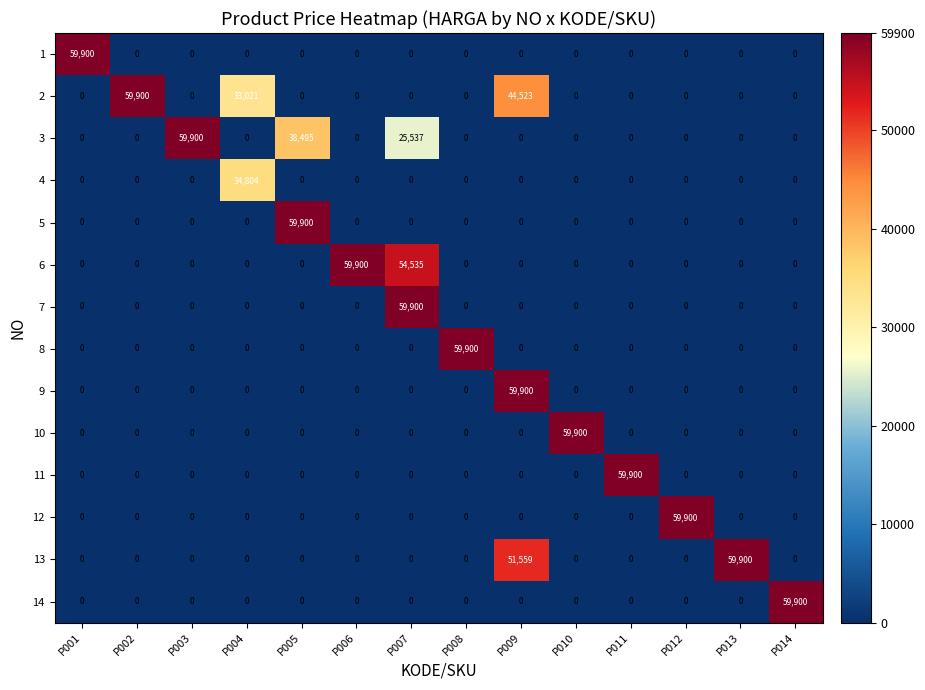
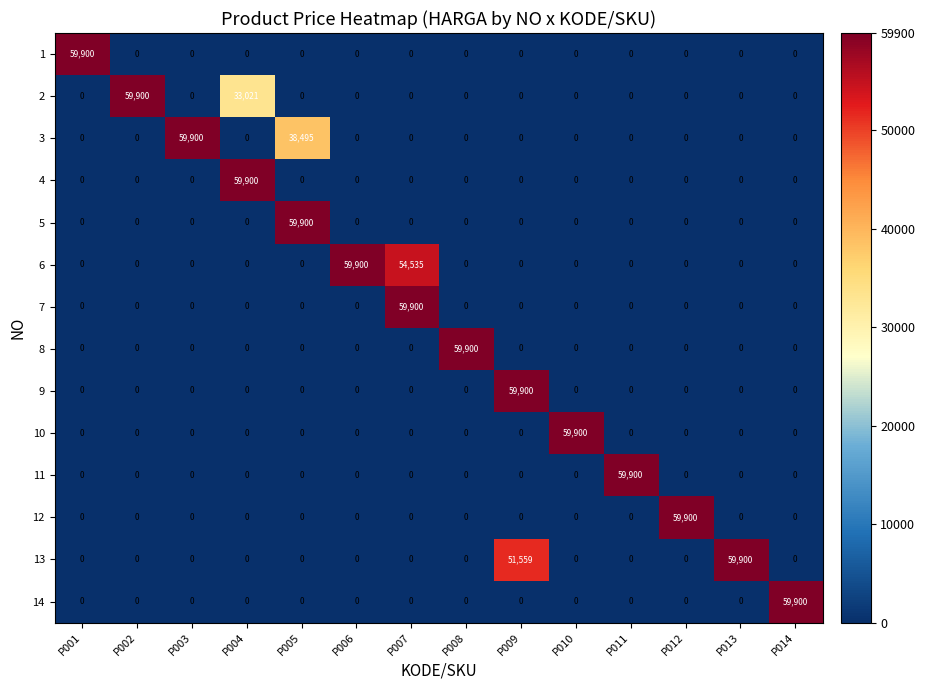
  {
    "1": {
      "P001": "59,900",
      "P002": "0",
      "P003": "0",
      "P004": "0",
      "P005": "0",
      "P006": "0",
      "P007": "0",
      "P008": "0",
      "P009": "0",
      "P010": "0",
      "P011": "0",
      "P012": "0",
      "P013": "0",
      "P014": "0"
    },
    "2": {
      "P001": "0",
      "P002": "59,900",
      "P003": "0",
      "P004": "33,021",
      "P005": "0",
      "P006": "0",
      "P007": "0",
      "P008": "0",
-     "P009": "44,523",
+     "P009": "0",
      "P010": "0",
      "P011": "0",
      "P012": "0",
      "P013": "0",
      "P014": "0"
    },
    "3": {
      "P001": "0",
      "P002": "0",
      "P003": "59,900",
      "P004": "0",
      "P005": "38,495",
      "P006": "0",
-     "P007": "25,537",
+     "P007": "0",
      "P008": "0",
      "P009": "0",
      "P010": "0",
      "P011": "0",
      "P012": "0",
      "P013": "0",
      "P014": "0"
    },
    "4": {
      "P001": "0",
      "P002": "0",
      "P003": "0",
-     "P004": "34,804",
+     "P004": "59,900",
      "P005": "0",
      "P006": "0",
      "P007": "0",
      "P008": "0",
      "P009": "0",
      "P010": "0",
      "P011": "0",
      "P012": "0",
      "P013": "0",
      "P014": "0"
    },
    "5": {
      "P001": "0",
      "P002": "0",
      "P003": "0",
      "P004": "0",
      "P005": "59,900",
      "P006": "0",
      "P007": "0",
      "P008": "0",
      "P009": "0",
      "P010": "0",
      "P011": "0",
      "P012": "0",
      "P013": "0",
      "P014": "0"
    },
    "6": {
      "P001": "0",
      "P002": "0",
      "P003": "0",
      "P004": "0",
      "P005": "0",
      "P006": "59,900",
      "P007": "54,535",
      "P008": "0",
      "P009": "0",
      "P010": "0",
      "P011": "0",
      "P012": "0",
      "P013": "0",
      "P014": "0"
    },
    "7": {
      "P001": "0",
      "P002": "0",
      "P003": "0",
      "P004": "0",
      "P005": "0",
      "P006": "0",
      "P007": "59,900",
      "P008": "0",
      "P009": "0",
      "P010": "0",
      "P011": "0",
      "P012": "0",
      "P013": "0",
      "P014": "0"
    },
    "8": {
      "P001": "0",
      "P002": "0",
      "P003": "0",
      "P004": "0",
      "P005": "0",
      "P006": "0",
      "P007": "0",
      "P008": "59,900",
      "P009": "0",
      "P010": "0",
      "P011": "0",
      "P012": "0",
      "P013": "0",
      "P014": "0"
    },
    "9": {
      "P001": "0",
      "P002": "0",
      "P003": "0",
      "P004": "0",
      "P005": "0",
      "P006": "0",
      "P007": "0",
      "P008": "0",
      "P009": "59,900",
      "P010": "0",
      "P011": "0",
      "P012": "0",
      "P013": "0",
      "P014": "0"
    },
    "10": {
      "P001": "0",
      "P002": "0",
      "P003": "0",
      "P004": "0",
      "P005": "0",
      "P006": "0",
      "P007": "0",
      "P008": "0",
      "P009": "0",
      "P010": "59,900",
      "P011": "0",
      "P012": "0",
      "P013": "0",
      "P014": "0"
    },
    "11": {
      "P001": "0",
      "P002": "0",
      "P003": "0",
      "P004": "0",
      "P005": "0",
      "P006": "0",
      "P007": "0",
      "P008": "0",
      "P009": "0",
      "P010": "0",
      "P011": "59,900",
      "P012": "0",
      "P013": "0",
      "P014": "0"
    },
    "12": {
      "P001": "0",
      "P002": "0",
      "P003": "0",
      "P004": "0",
      "P005": "0",
      "P006": "0",
      "P007": "0",
      "P008": "0",
      "P009": "0",
      "P010": "0",
      "P011": "0",
      "P012": "59,900",
      "P013": "0",
      "P014": "0"
    },
    "13": {
      "P001": "0",
      "P002": "0",
      "P003": "0",
      "P004": "0",
      "P005": "0",
      "P006": "0",
      "P007": "0",
      "P008": "0",
      "P009": "51,559",
      "P010": "0",
      "P011": "0",
      "P012": "0",
      "P013": "59,900",
      "P014": "0"
    },
    "14": {
      "P001": "0",
      "P002": "0",
      "P003": "0",
      "P004": "0",
      "P005": "0",
      "P006": "0",
      "P007": "0",
      "P008": "0",
      "P009": "0",
      "P010": "0",
      "P011": "0",
      "P012": "0",
      "P013": "0",
      "P014": "59,900"
    }
  }
